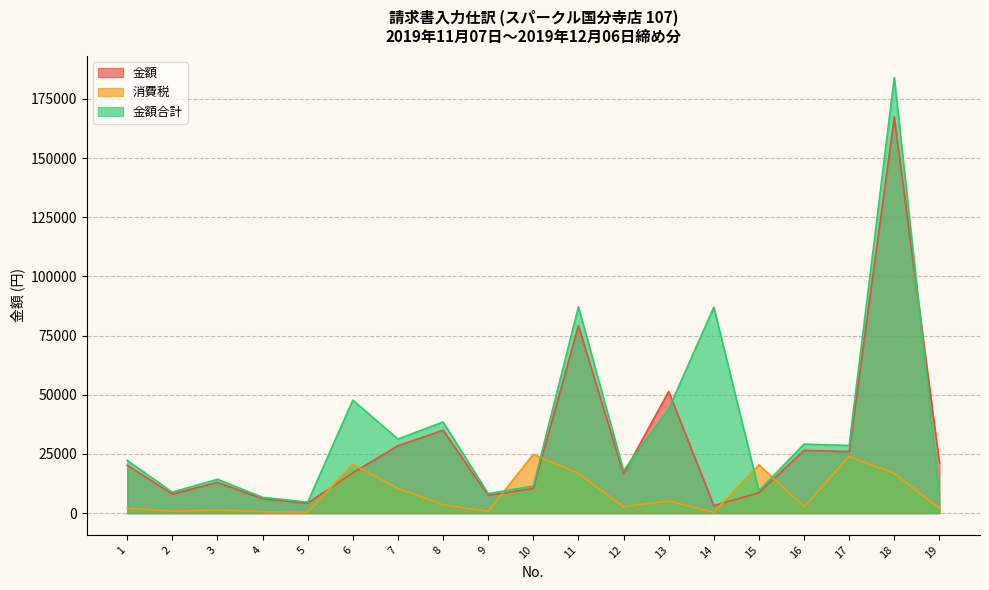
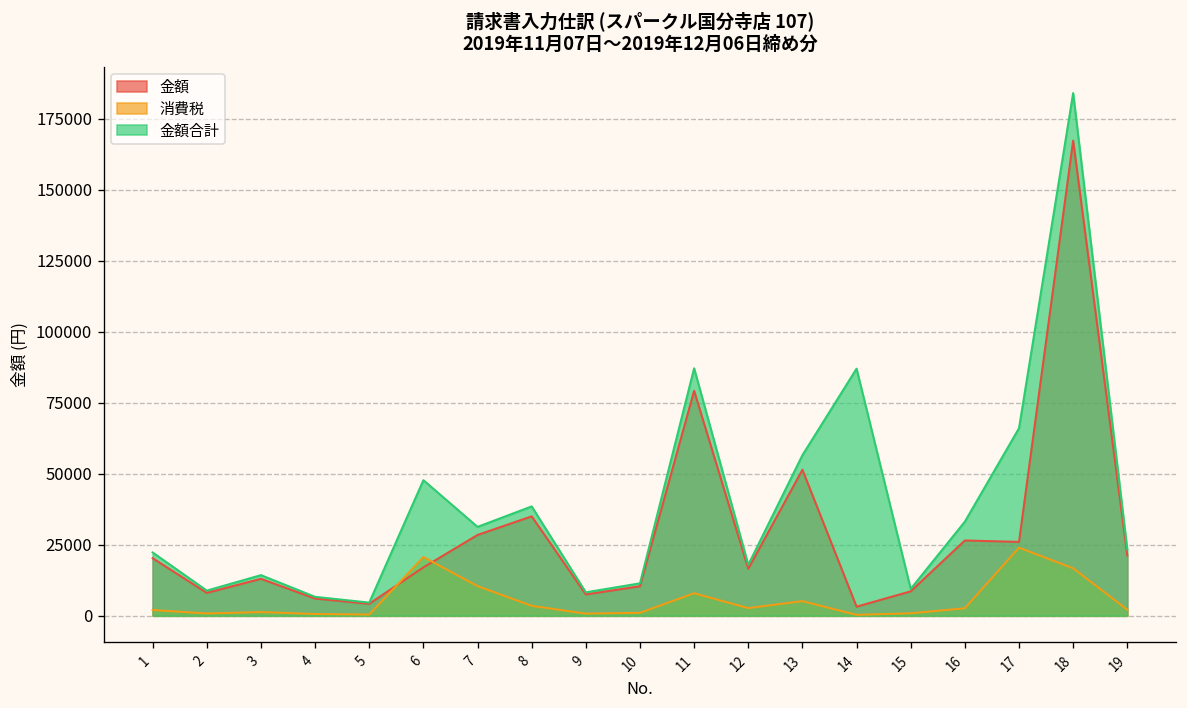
  {
    "金額": {
      "1": 20000,
      "3": 13000,
      "6": 17000,
      "7": 28000,
      "8": 35000,
      "11": 79000,
      "12": 17000,
      "13": 51000,
      "14": 3000,
      "16": 27000,
      "17": 26000,
      "18": 167000,
      "19": 21000
    },
    "消費税": {
      "1": 2000,
      "2": 1000,
      "3": 1000,
      "4": 1000,
      "5": 0,
      "6": 21000,
      "7": 10000,
      "8": 4000,
      "9": 1000,
-     "10": 25000,
-     "11": 17000,
+     "10": 1000,
+     "11": 8000,
      "12": 3000,
      "13": 5000,
      "14": 0,
-     "15": 20000,
+     "15": 1000,
      "16": 3000,
      "17": 24000,
      "18": 17000,
      "19": 2000
    },
    "金額合計": {
      "1": 22000,
      "3": 14000,
      "6": 48000,
      "7": 31000,
      "8": 39000,
      "11": 87000,
      "12": 18000,
-     "13": 44000,
+     "13": 57000,
      "14": 87000,
-     "16": 29000,
-     "17": 29000,
+     "16": 33000,
+     "17": 66000,
      "18": 184000,
-     "19": 8000
+     "19": 23000
    }
  }
